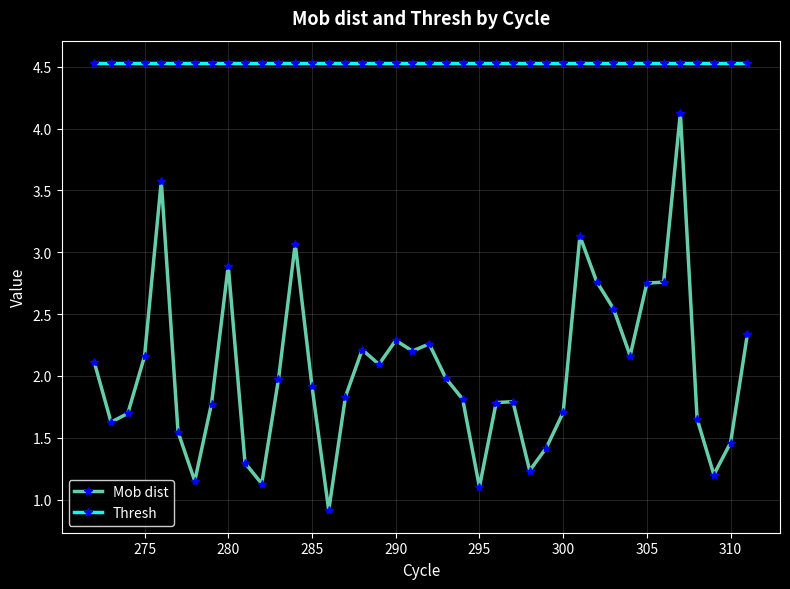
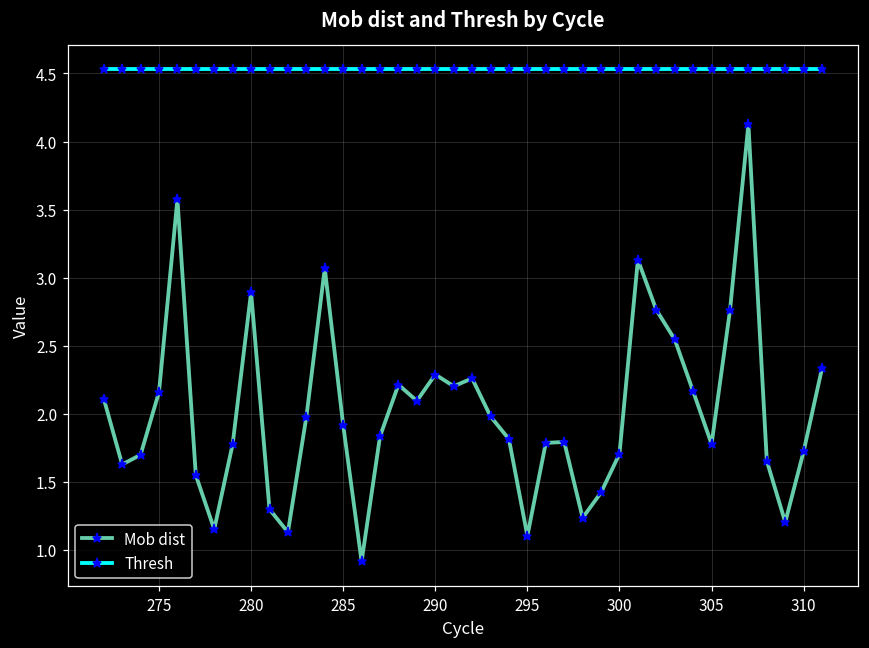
  {
    "Mob dist": {
      "275": 2.16,
      "280": 2.89,
      "285": 1.92,
      "290": 2.29,
      "295": 1.10,
      "300": 1.70,
-     "305": 2.75,
-     "310": 1.46
+     "305": 1.78,
+     "310": 1.72
    },
    "Thresh": {
      "275": 4.53,
      "280": 4.53,
      "285": 4.53,
      "290": 4.53,
      "295": 4.53,
      "300": 4.53,
      "305": 4.53,
      "310": 4.53
    }
  }
